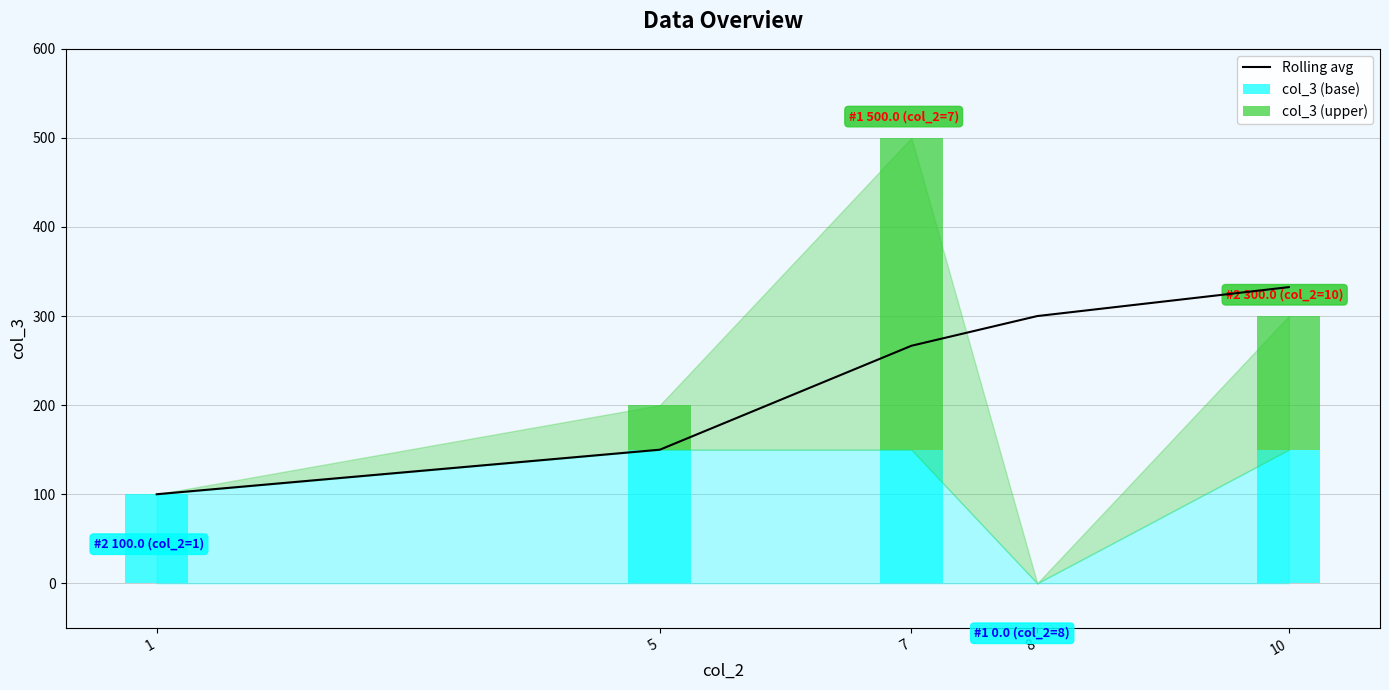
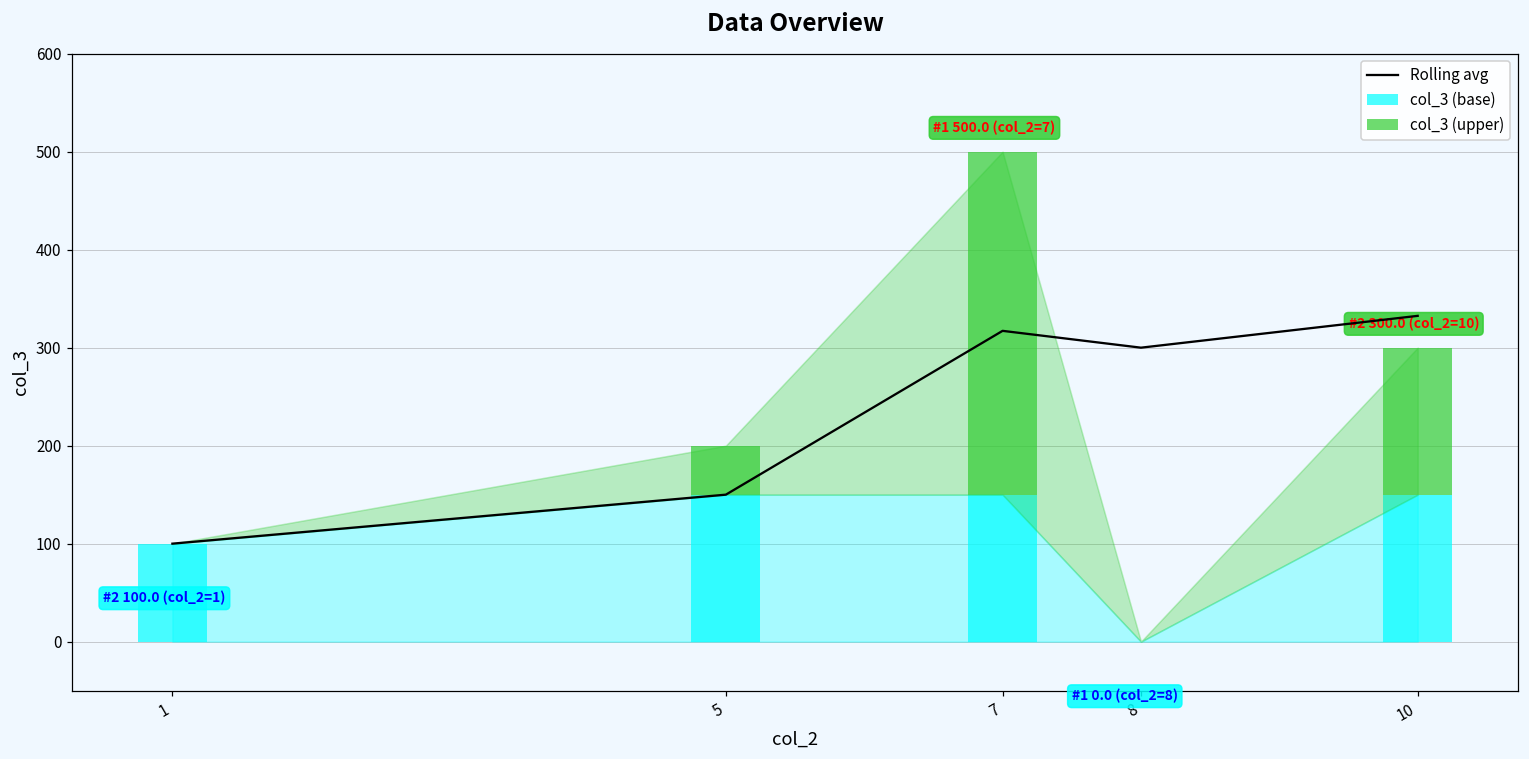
  {
    "Rolling avg": {
-     "7": 270,
+     "7": 320,
      "8": 300
    }
  }
